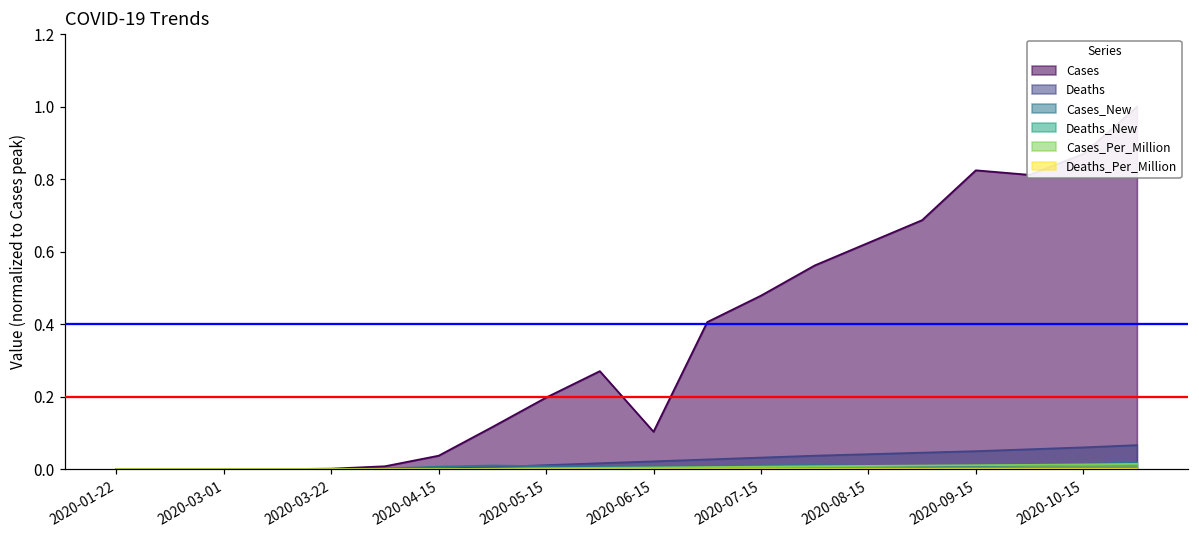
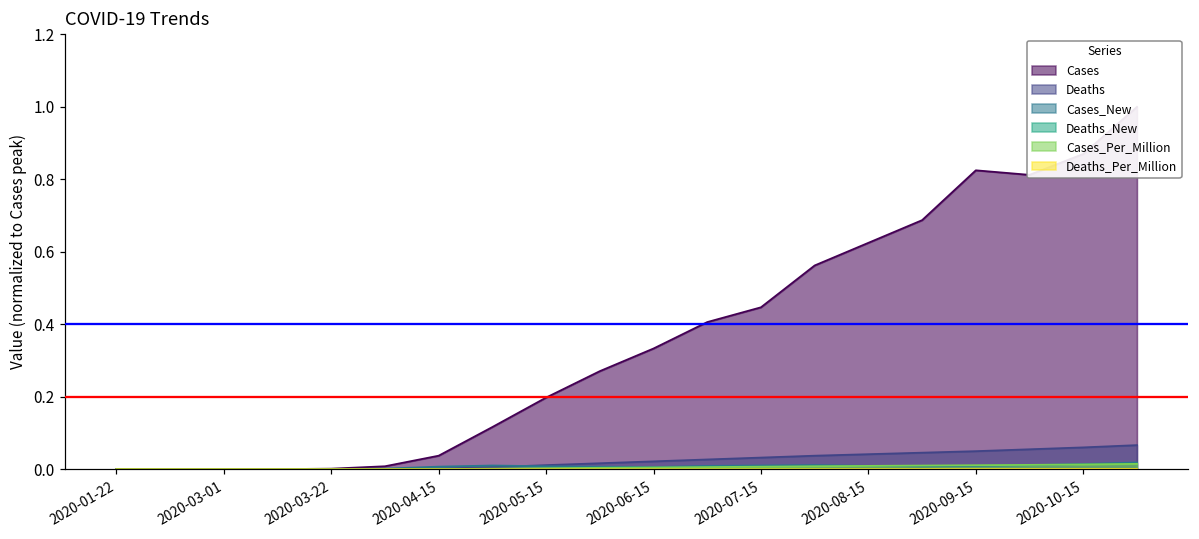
  {
    "Cases": {
      "2020-04-15": 0.04,
      "2020-05-15": 0.20,
-     "2020-06-15": 0.10,
-     "2020-07-15": 0.48,
+     "2020-06-15": 0.33,
+     "2020-07-15": 0.45,
      "2020-08-15": 0.63,
      "2020-09-15": 0.83
    }
  }
